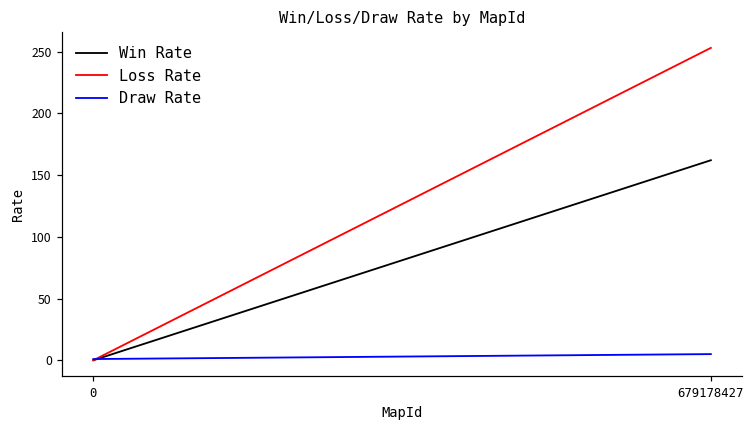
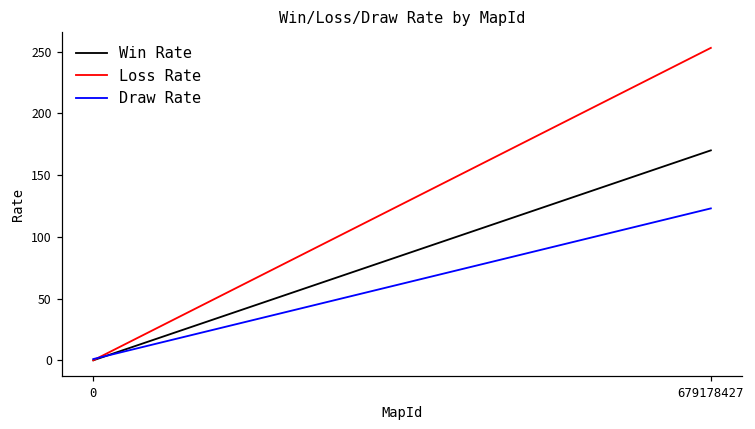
  {
    "Win Rate": {
-     "679178427": 162
+     "679178427": 170
    },
    "Loss Rate": {
      "679178427": 253
    },
    "Draw Rate": {
-     "679178427": 5
+     "679178427": 123
    }
  }
